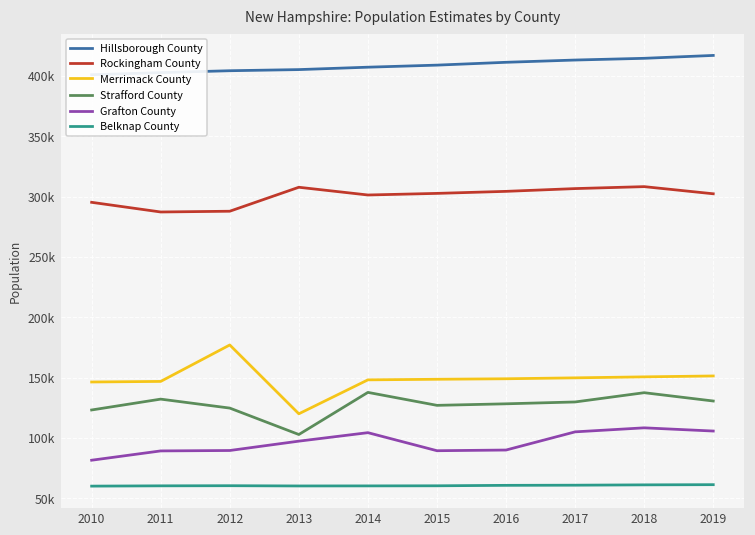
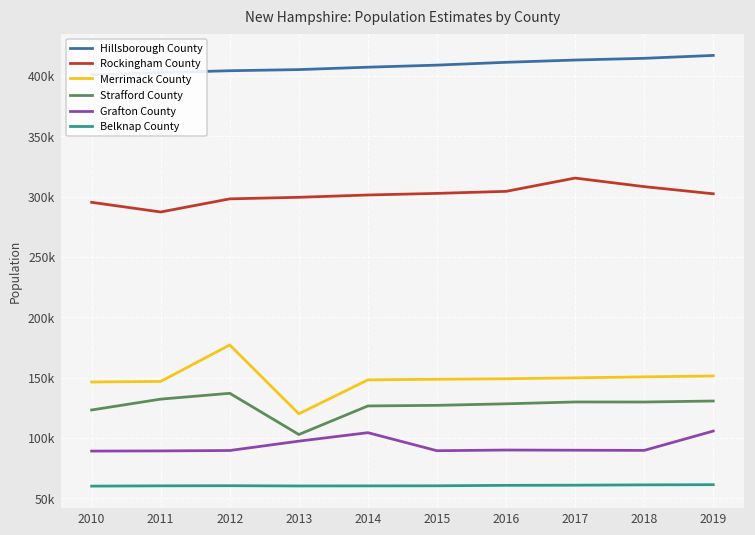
  {
    "Rockingham County": {
      "2010": 295000,
      "2011": 287000,
-     "2012": 288000,
-     "2013": 308000,
+     "2012": 298000,
+     "2013": 299000,
      "2014": 301000,
      "2015": 303000,
      "2016": 304000,
-     "2017": 307000,
+     "2017": 315000,
      "2018": 308000,
      "2019": 302000
    },
    "Merrimack County": {
      "2010": 146000,
      "2011": 147000,
      "2012": 177000,
      "2013": 120000,
      "2014": 148000,
      "2015": 149000,
      "2016": 149000,
      "2017": 150000,
      "2018": 151000,
      "2019": 151000
    },
    "Strafford County": {
      "2010": 123000,
      "2011": 132000,
-     "2012": 125000,
+     "2012": 137000,
      "2013": 103000,
-     "2014": 138000,
+     "2014": 127000,
      "2015": 127000,
      "2016": 128000,
      "2017": 130000,
-     "2018": 138000,
+     "2018": 130000,
      "2019": 131000
    },
    "Grafton County": {
-     "2010": 82000,
+     "2010": 89000,
      "2011": 89000,
      "2012": 90000,
      "2013": 97000,
      "2014": 104000,
      "2015": 89000,
      "2016": 90000,
-     "2017": 105000,
-     "2018": 108000,
+     "2017": 90000,
+     "2018": 90000,
      "2019": 106000
    }
  }
